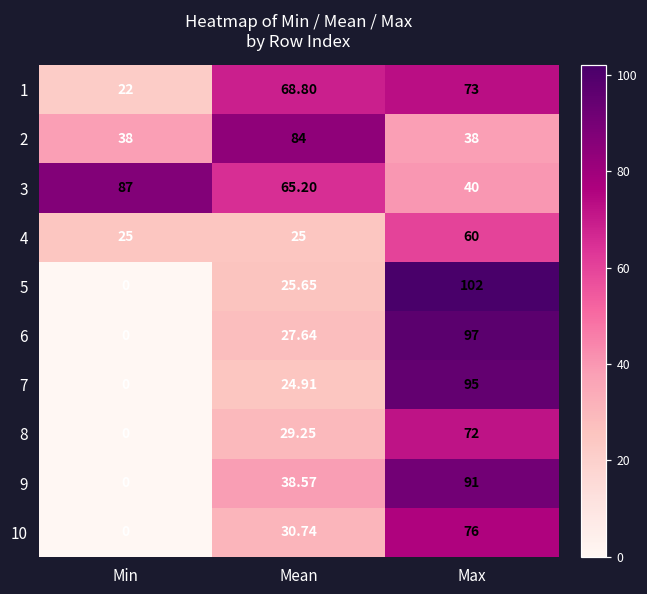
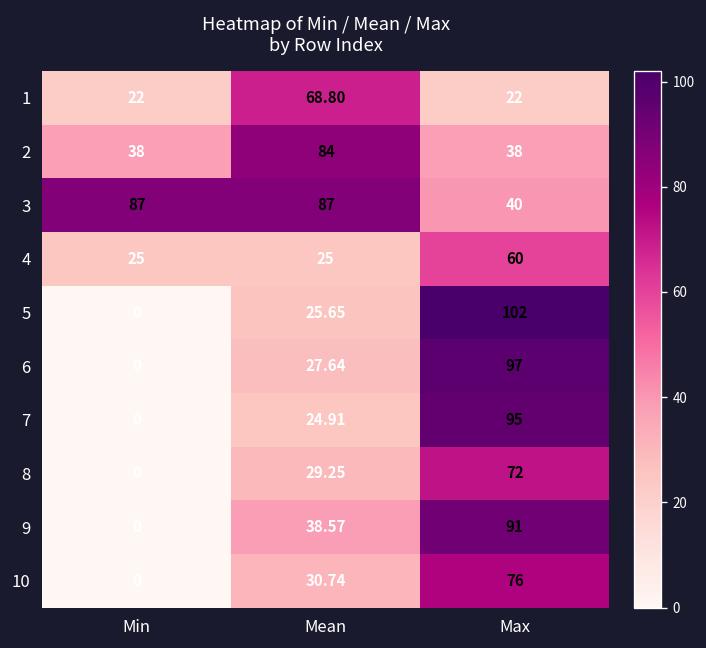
  {
    "1": {
      "Min": 22,
      "Mean": 68.80,
-     "Max": 73
+     "Max": 22
    },
    "2": {
      "Min": 38,
      "Mean": 84,
      "Max": 38
    },
    "3": {
      "Min": 87,
-     "Mean": 65.20,
+     "Mean": 87,
      "Max": 40
    },
    "4": {
      "Min": 25,
      "Mean": 25,
      "Max": 60
    },
    "5": {
      "Mean": 25.65,
      "Max": 102
    },
    "6": {
      "Mean": 27.64,
      "Max": 97
    },
    "7": {
      "Mean": 24.91,
      "Max": 95
    },
    "8": {
      "Mean": 29.25,
      "Max": 72
    },
    "9": {
      "Mean": 38.57,
      "Max": 91
    },
    "10": {
      "Mean": 30.74,
      "Max": 76
    }
  }
